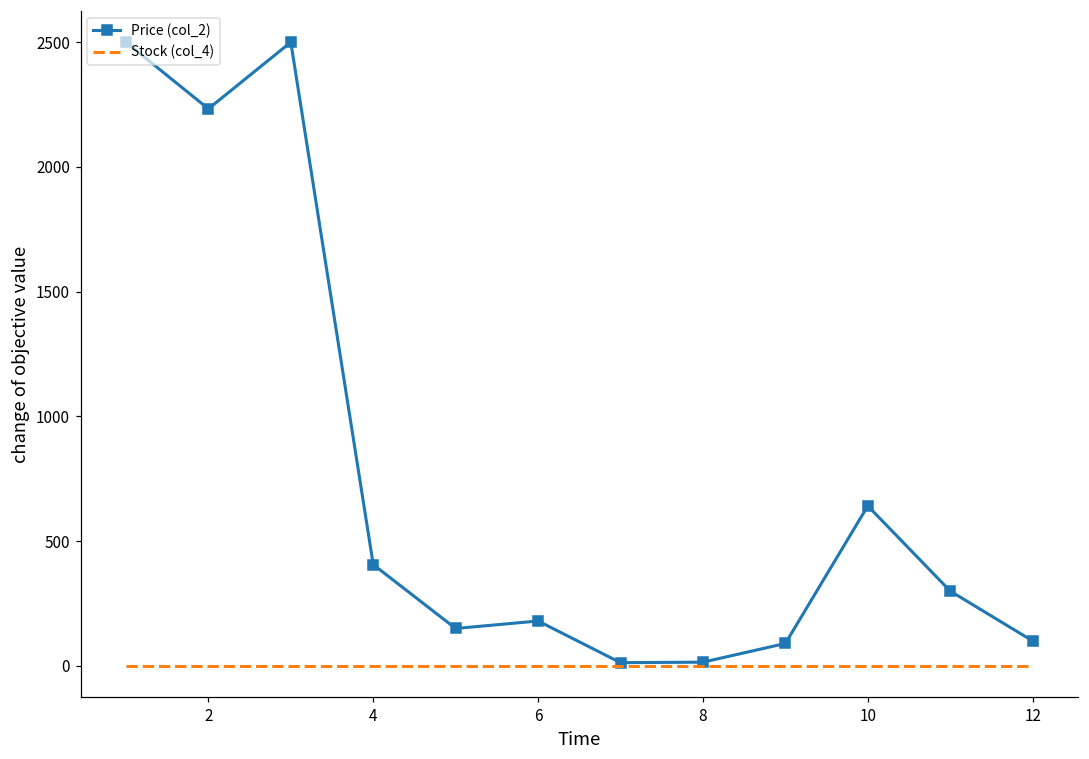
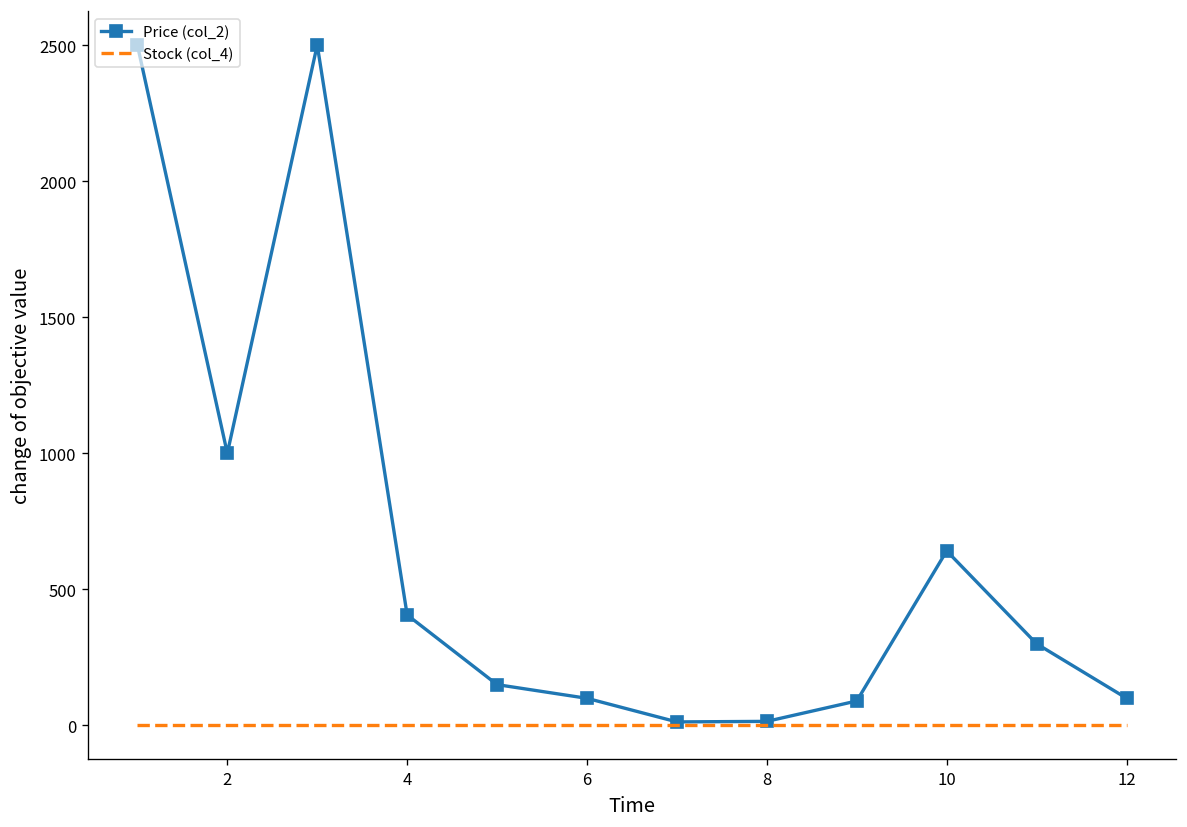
  {
    "Price (col_2)": {
-     "2": 2230,
+     "2": 1000,
      "4": 410,
-     "6": 180,
+     "6": 100,
      "8": 10,
      "10": 640,
      "12": 100
    },
    "Stock (col_4)": {
      "2": 0,
      "4": 0,
      "6": 0,
      "8": 0,
      "10": 0,
      "12": 0
    }
  }
